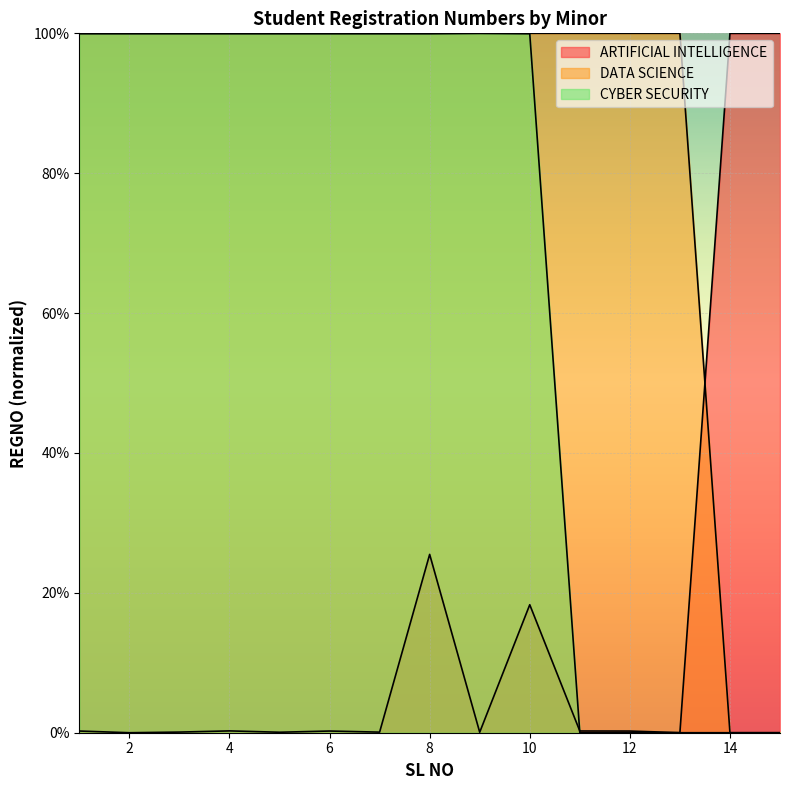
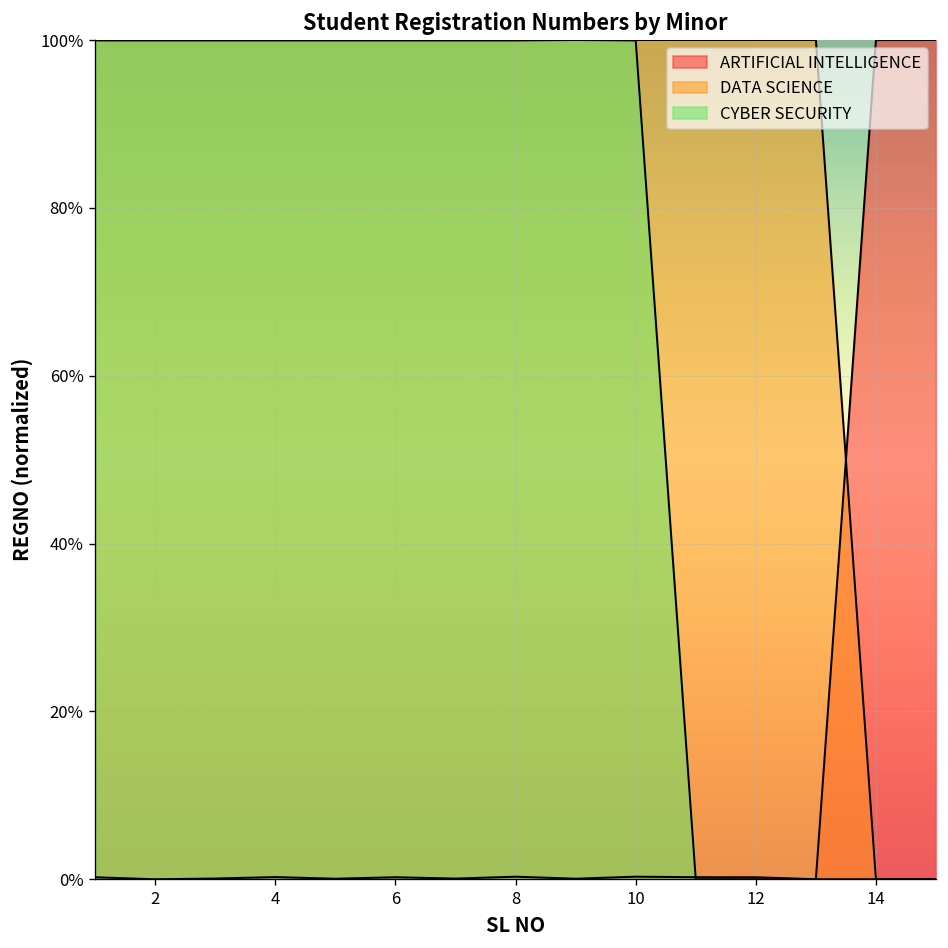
  {
    "ARTIFICIAL INTELLIGENCE": {
      "2": "0%",
      "4": "0%",
      "6": "0%",
-     "8": "25%",
-     "10": "18%",
+     "8": "0%",
+     "10": "0%",
      "14": "100%"
    },
    "DATA SCIENCE": {
      "12": "100%"
    }
  }
